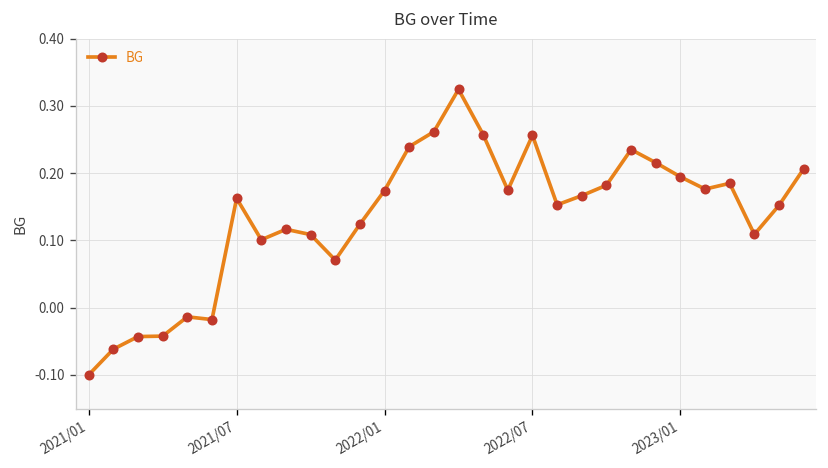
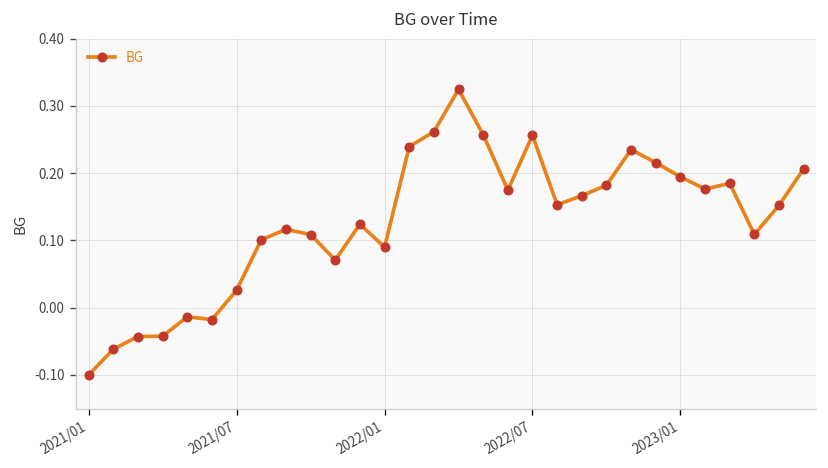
  {
    "2021/01": -0.10,
-   "2021/07": 0.16,
-   "2022/01": 0.17,
+   "2021/07": 0.03,
+   "2022/01": 0.09,
    "2022/07": 0.26,
    "2023/01": 0.19
  }
